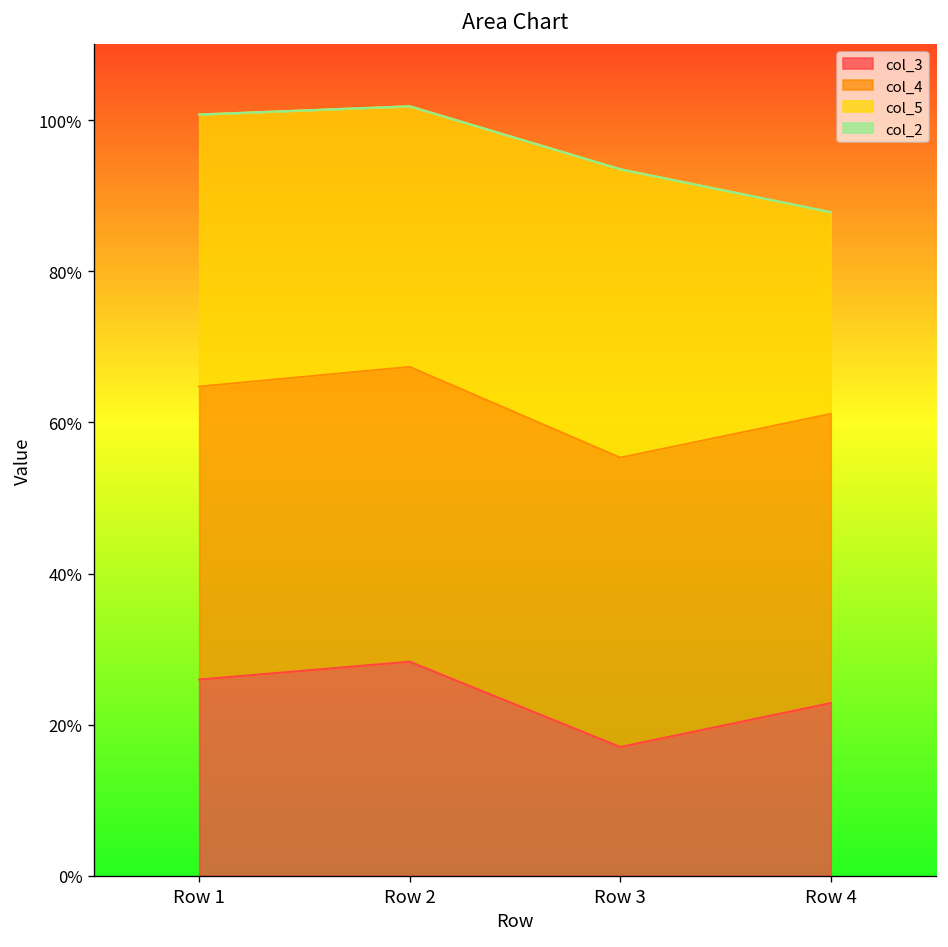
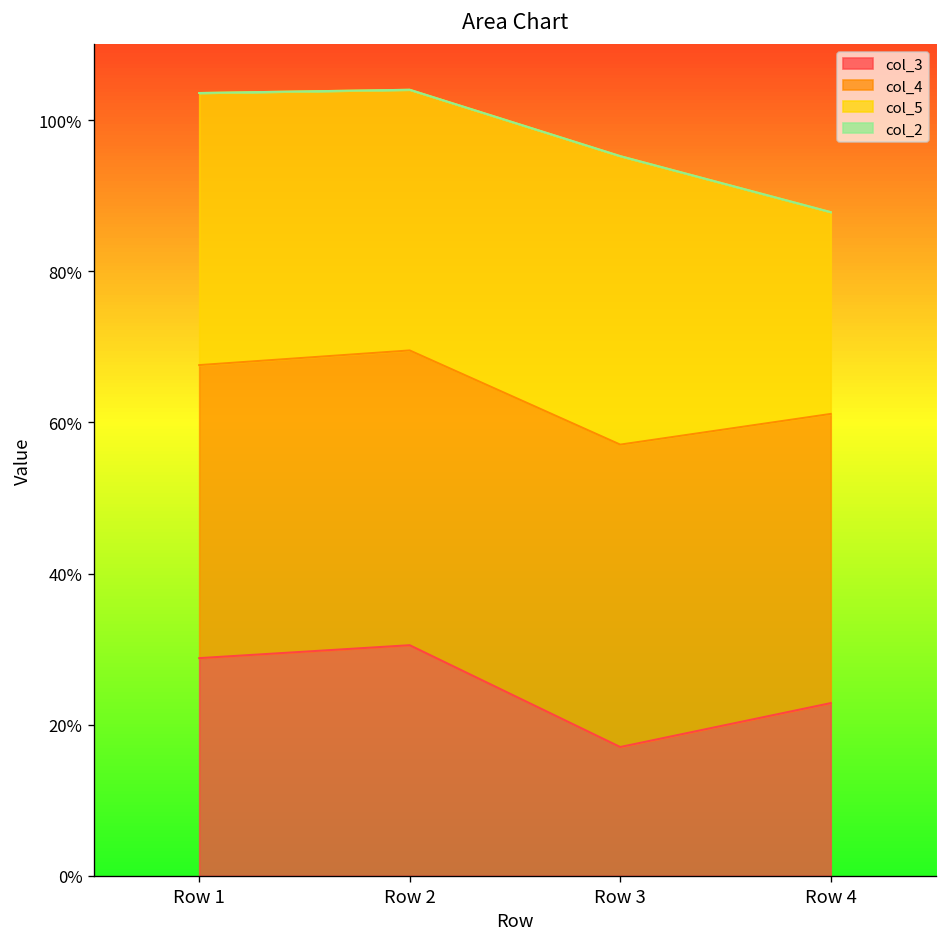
  {
    "col_3": {
-     "Row 1": "26%",
-     "Row 2": "28%",
+     "Row 1": "29%",
+     "Row 2": "31%",
      "Row 3": "17%",
      "Row 4": "23%"
    },
    "col_4": {
      "Row 1": "39%",
      "Row 2": "39%",
-     "Row 3": "38%",
+     "Row 3": "40%",
      "Row 4": "38%"
    }
  }
